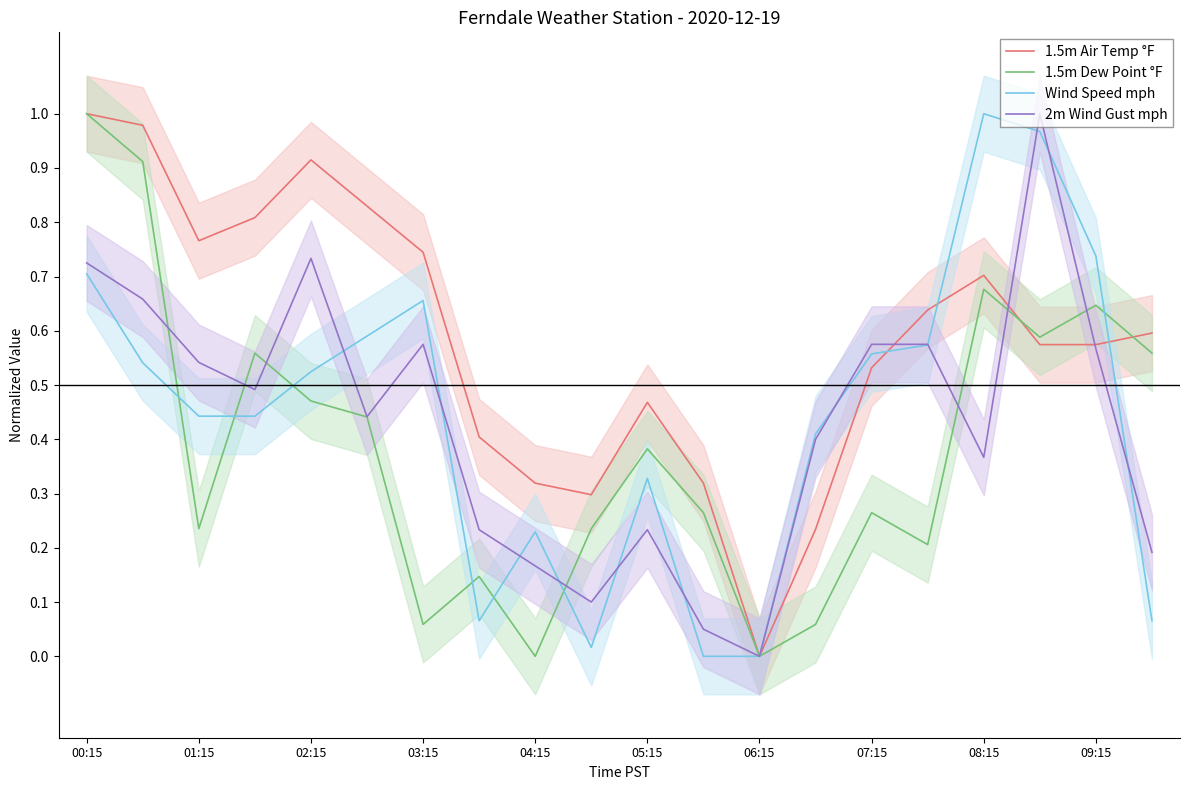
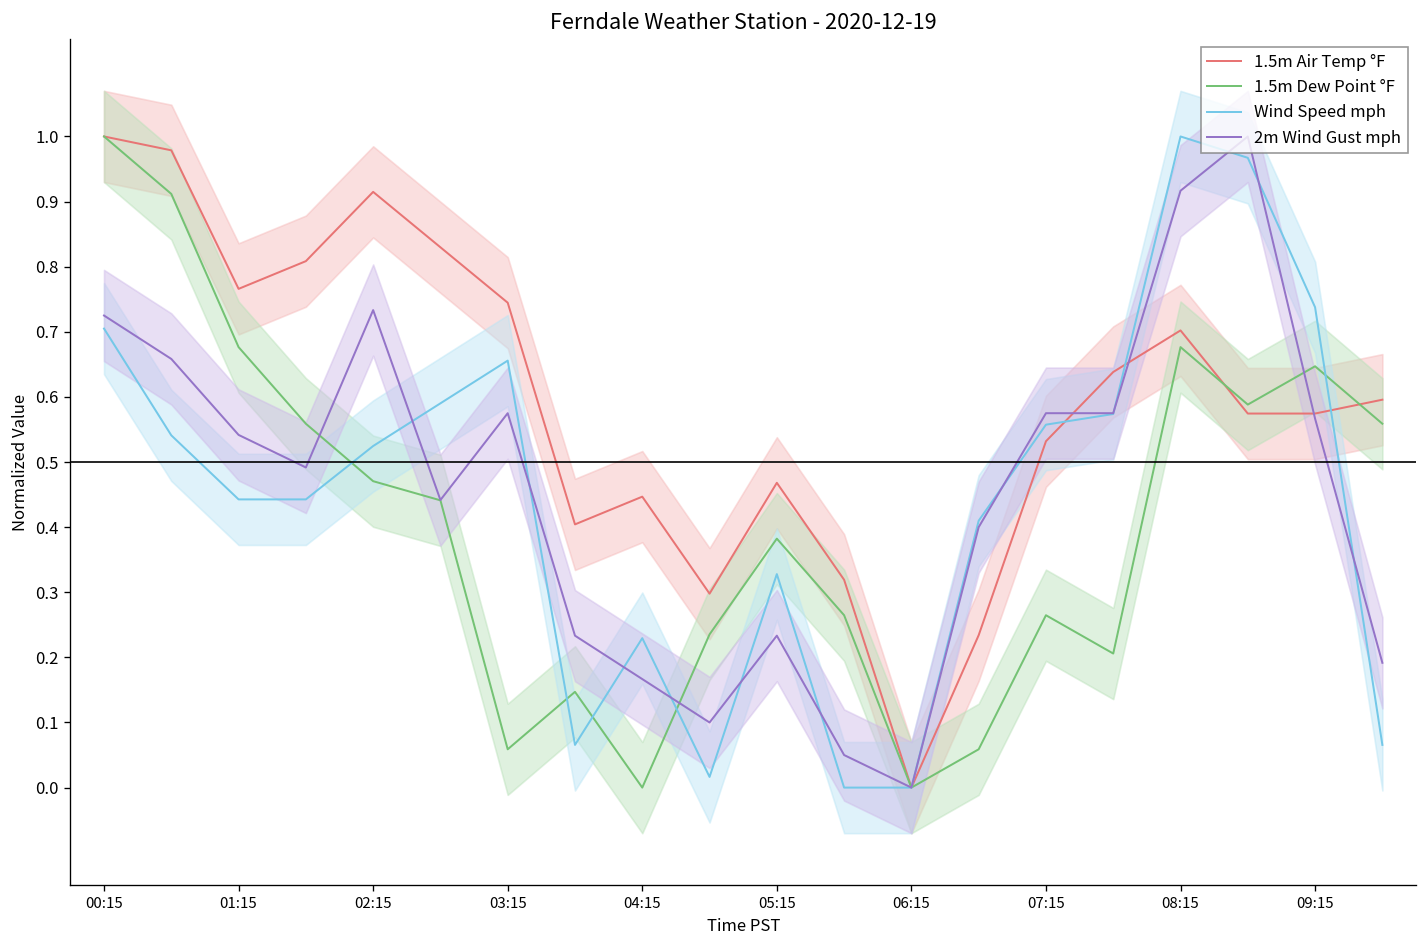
  {
    "1.5m Air Temp °F": {
      "01:15": 0.77,
      "02:15": 0.91,
      "03:15": 0.74,
-     "04:15": 0.32,
+     "04:15": 0.45,
      "05:15": 0.47,
      "07:15": 0.53,
      "08:15": 0.70,
      "09:15": 0.57
    },
    "1.5m Dew Point °F": {
-     "01:15": 0.24,
+     "01:15": 0.68,
      "02:15": 0.47,
      "03:15": 0.06,
      "04:15": 0.00,
      "05:15": 0.38,
      "07:15": 0.26,
      "08:15": 0.68
    },
    "Wind Speed mph": {
      "00:15": 0.70,
      "01:15": 0.44,
      "02:15": 0.52,
      "03:15": 0.66,
      "04:15": 0.23,
      "05:15": 0.33,
      "07:15": 0.56,
      "08:15": 1.00,
      "09:15": 0.74
    },
    "2m Wind Gust mph": {
      "00:15": 0.73,
      "01:15": 0.54,
      "02:15": 0.73,
      "03:15": 0.58,
      "04:15": 0.17,
      "05:15": 0.23,
      "07:15": 0.58,
-     "08:15": 0.37,
+     "08:15": 0.92,
      "09:15": 0.57
    }
  }
